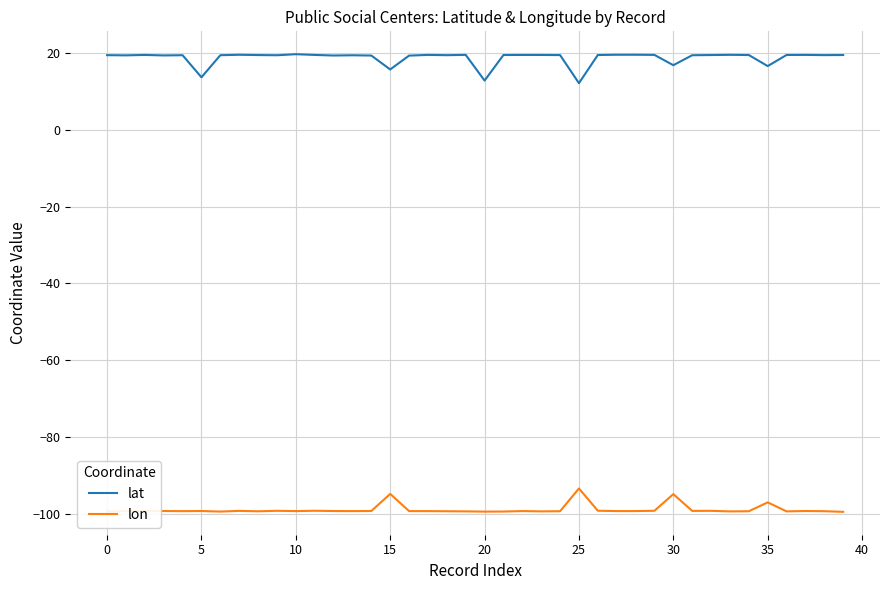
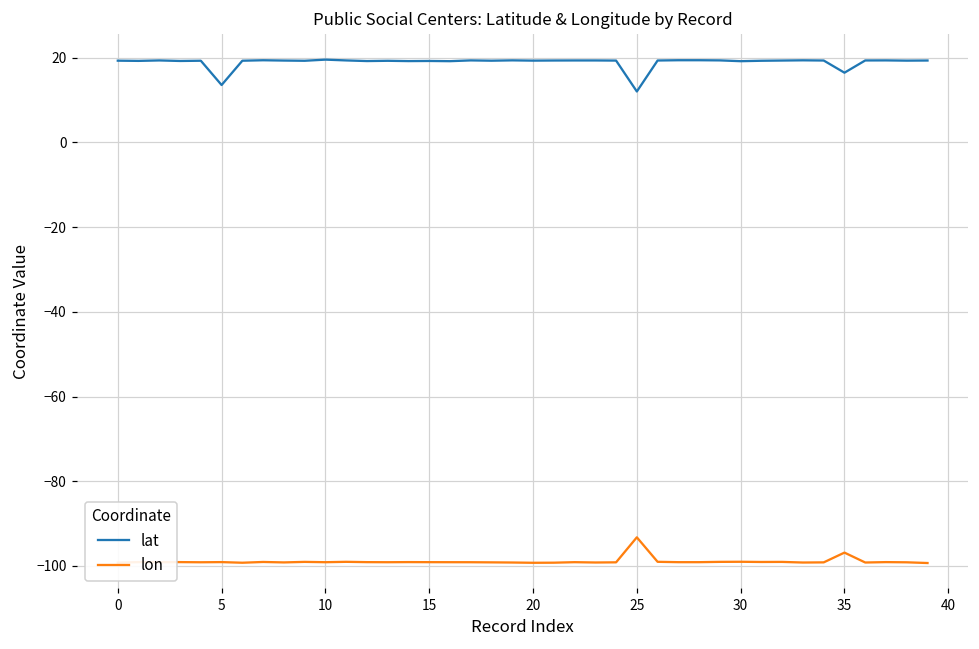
  {
    "lat": {
      "0": 19,
      "5": 14,
      "10": 20,
-     "15": 16,
-     "20": 13,
+     "15": 19,
+     "20": 19,
      "25": 12,
-     "30": 17,
+     "30": 19,
      "35": 16
    },
    "lon": {
      "5": -99,
      "10": -99,
-     "15": -95,
+     "15": -99,
      "20": -99,
      "25": -93,
-     "30": -95,
+     "30": -99,
      "35": -97
    }
  }
